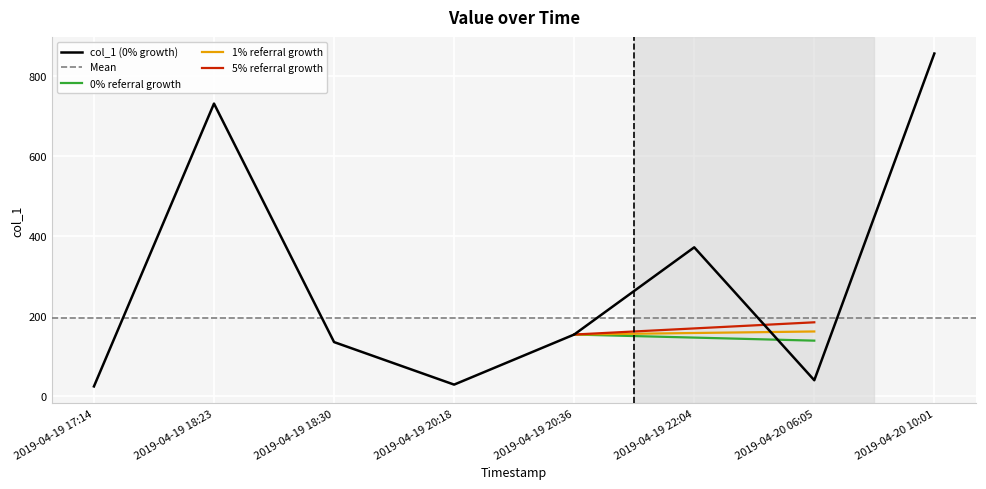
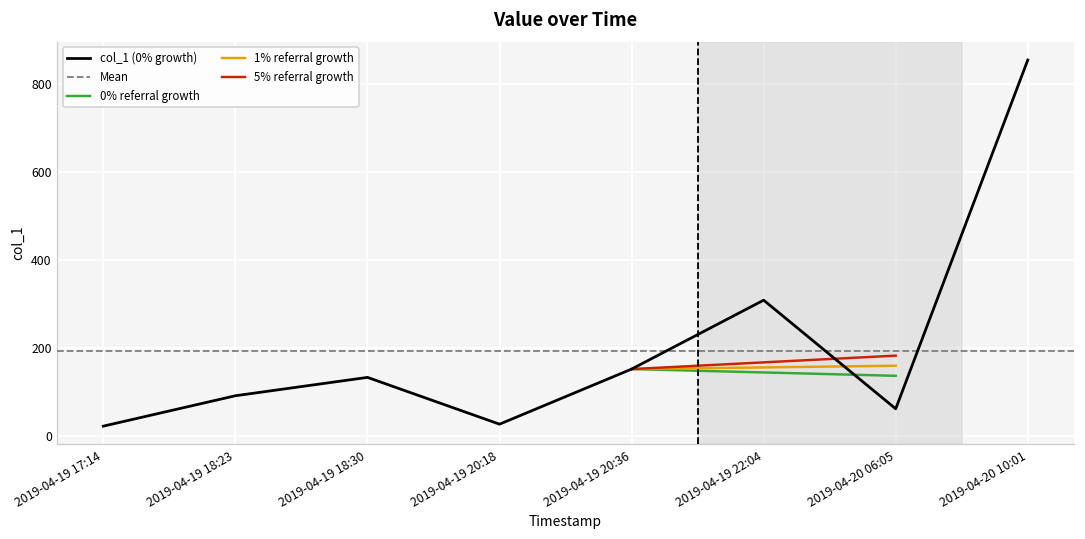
  {
    "col_1 (0% growth)": {
      "2019-04-19 17:14": 20,
-     "2019-04-19 18:23": 730,
+     "2019-04-19 18:23": 90,
      "2019-04-19 18:30": 130,
      "2019-04-19 20:18": 30,
-     "2019-04-19 22:04": 370,
-     "2019-04-20 06:05": 40,
+     "2019-04-19 22:04": 310,
+     "2019-04-20 06:05": 60,
      "2019-04-20 10:01": 860
    },
    "0% referral growth": {
      "2019-04-20 06:05": 140
    },
    "1% referral growth": {
      "2019-04-20 06:05": 160
    },
    "5% referral growth": {
      "2019-04-20 06:05": 180
    }
  }
